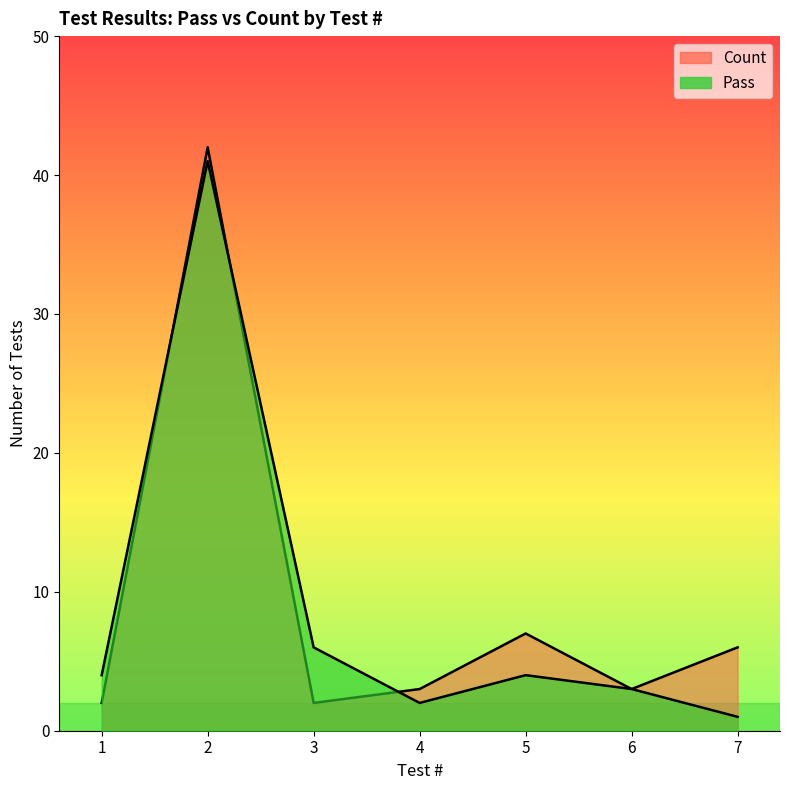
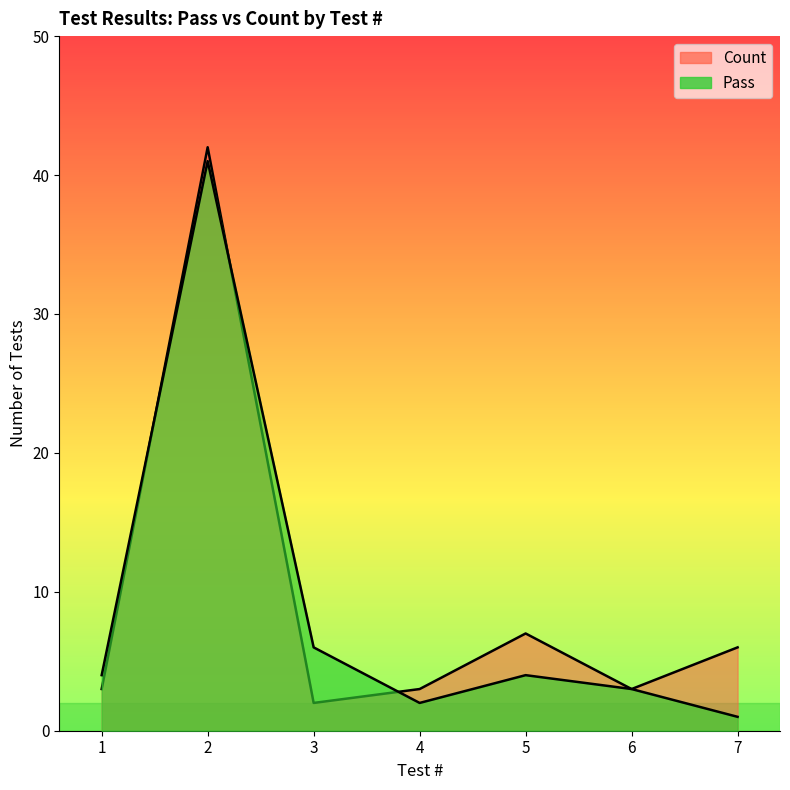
  {
    "Count": {
-     "1": 2,
+     "1": 3,
      "2": 42,
      "3": 2,
      "4": 3,
      "5": 7,
      "7": 6
    },
    "Pass": {
      "1": 4,
      "2": 41,
      "3": 6,
      "4": 2,
      "5": 4,
      "7": 1
    }
  }
